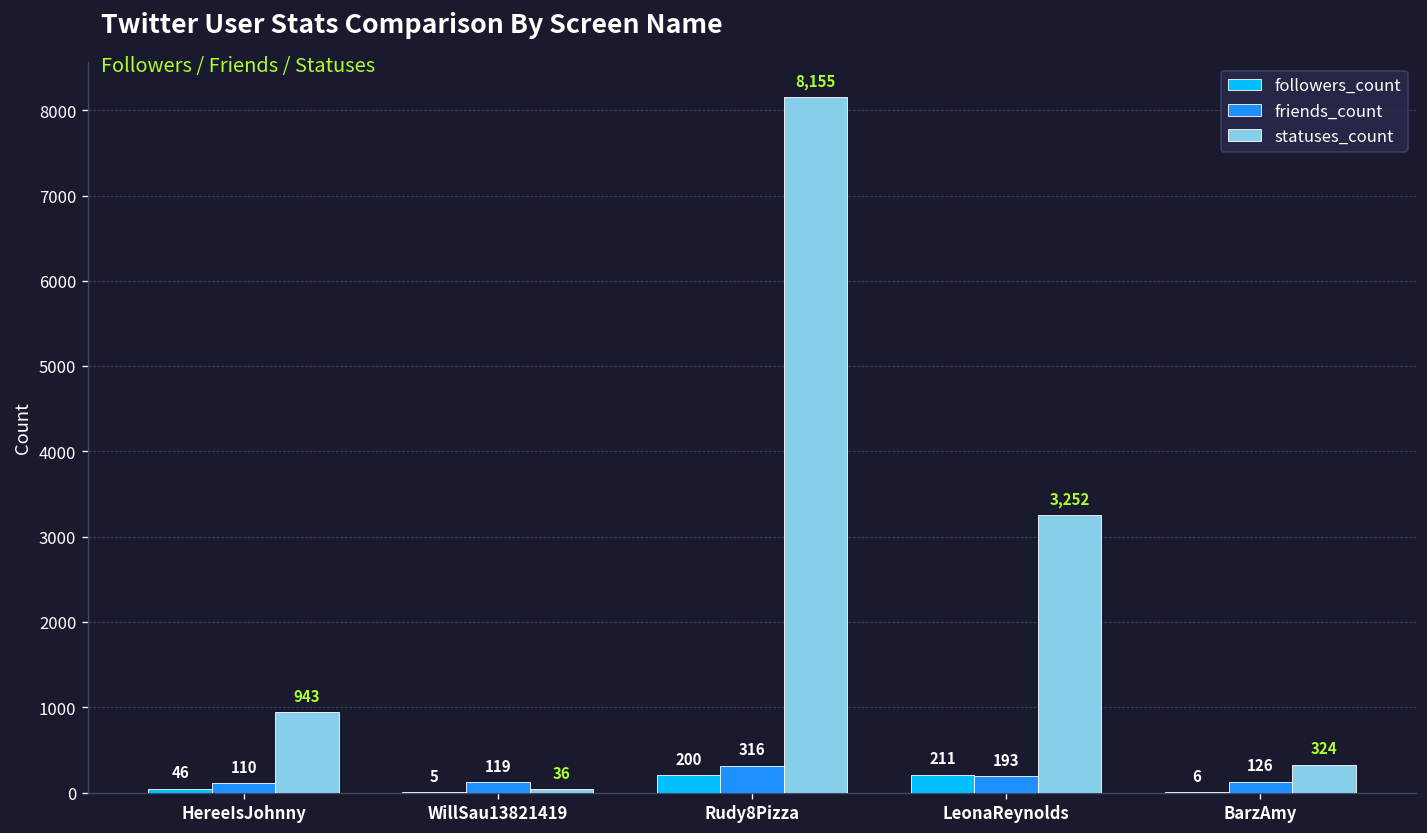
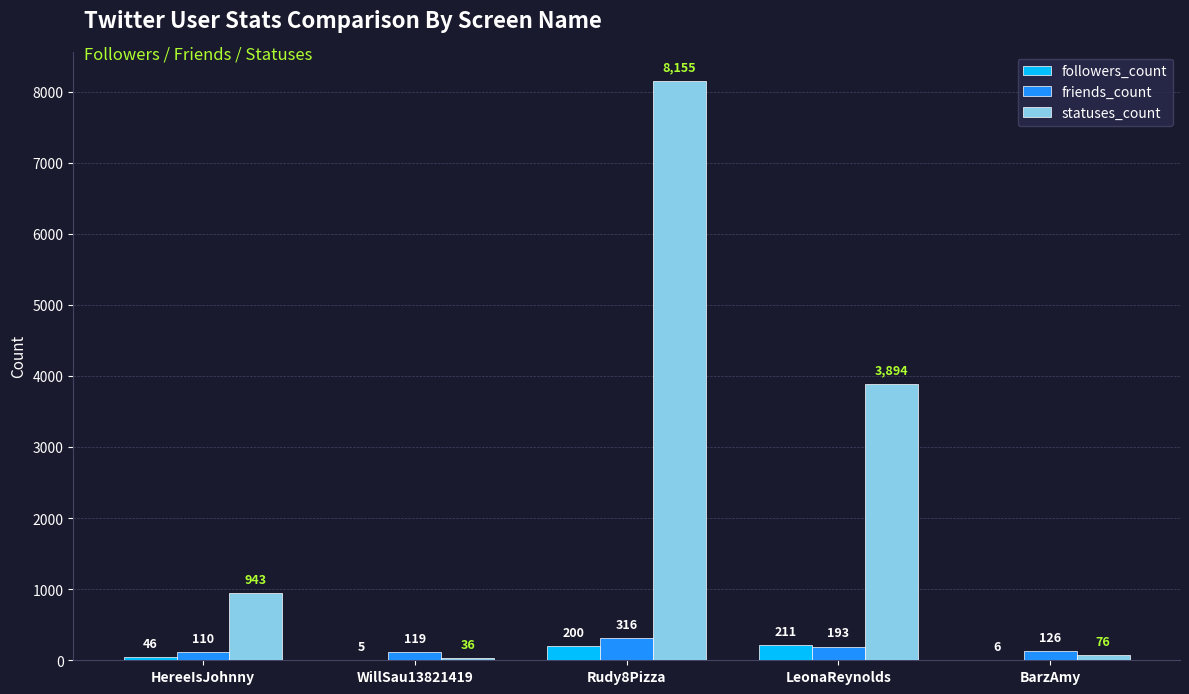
  {
    "statuses_count": {
      "HereeIsJohnny": "943",
      "WillSau13821419": "36",
      "Rudy8Pizza": "8,155",
-     "LeonaReynolds": "3,252",
-     "BarzAmy": "324"
+     "LeonaReynolds": "3,894",
+     "BarzAmy": "76"
    }
  }
